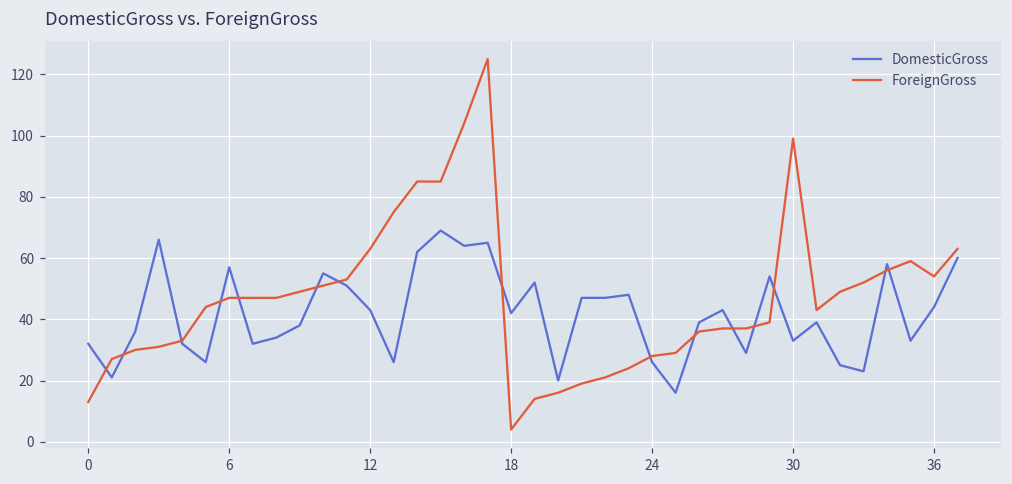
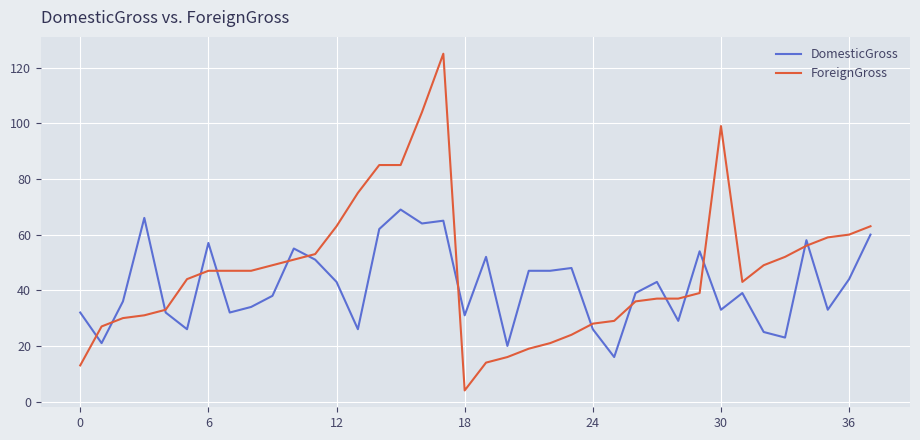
  {
    "DomesticGross": {
      "0": 32,
      "6": 57,
      "12": 43,
-     "18": 42,
+     "18": 31,
      "24": 26,
      "30": 33,
      "36": 44
    },
    "ForeignGross": {
      "0": 13,
      "6": 47,
      "12": 63,
      "18": 4,
      "24": 28,
      "30": 99,
-     "36": 54
+     "36": 60
    }
  }
